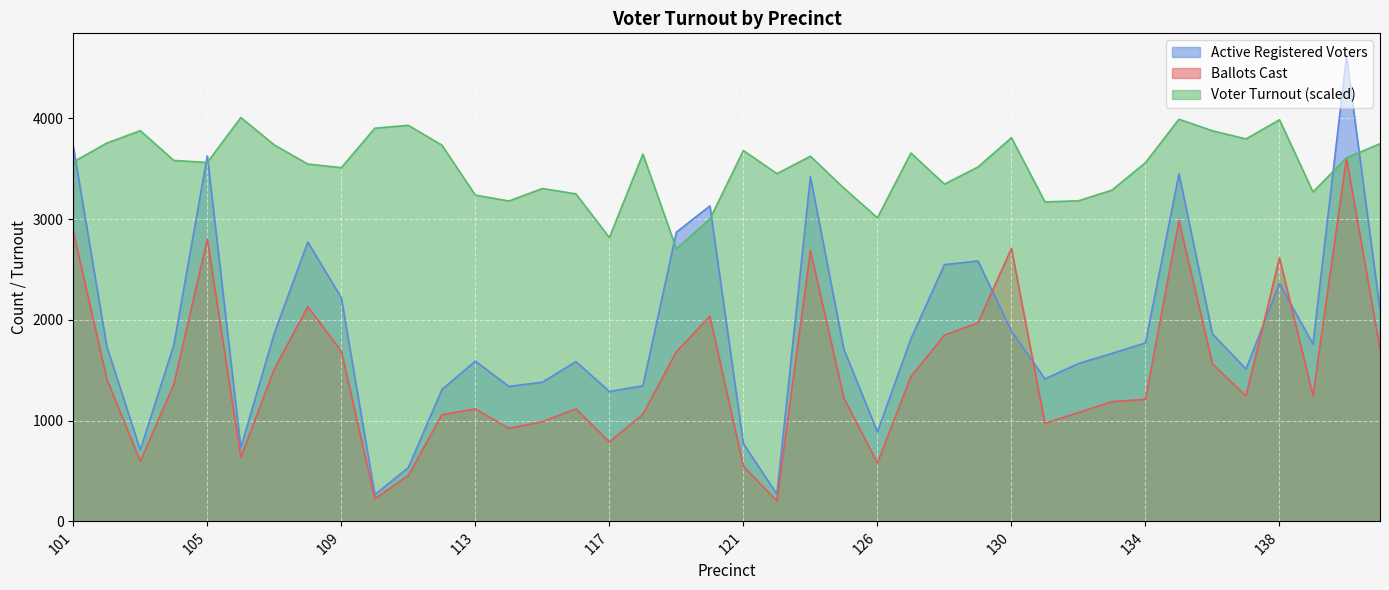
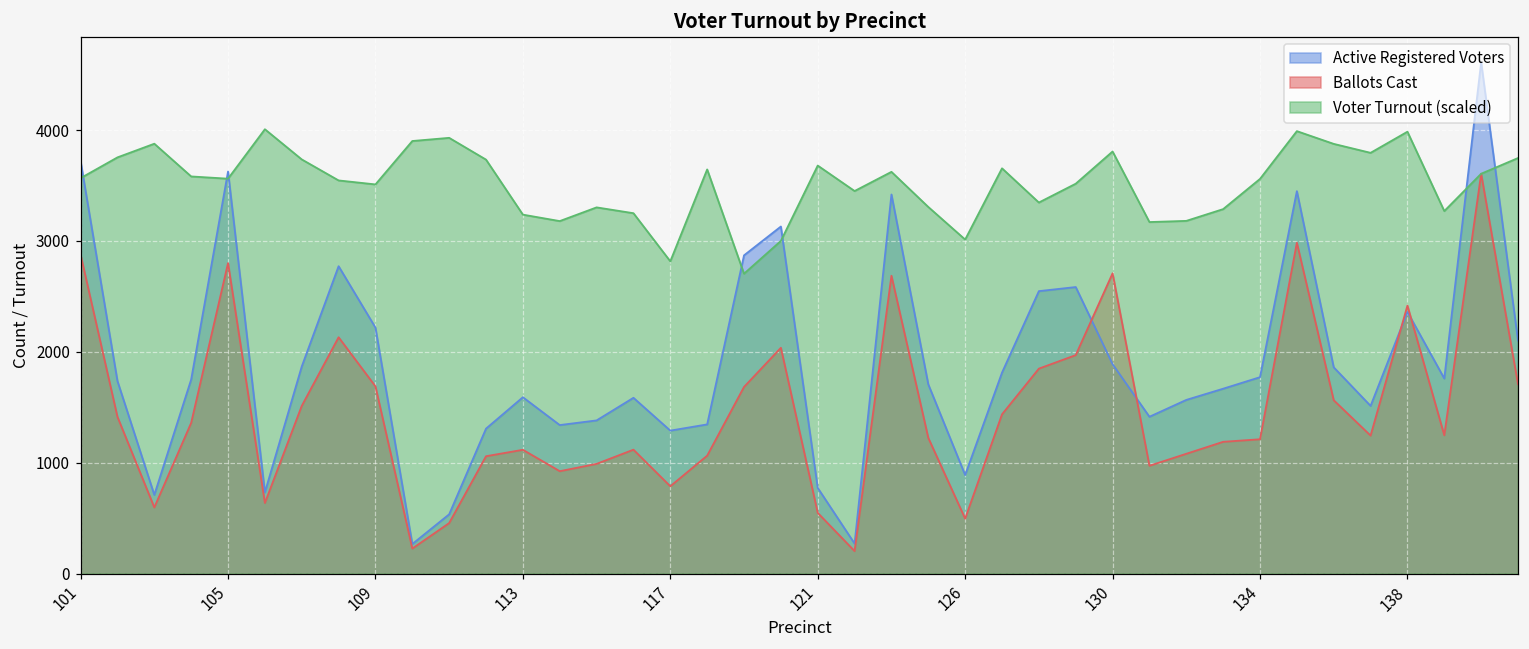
  {
    "Active Registered Voters": {
      "101": 3720,
      "105": 3630,
      "109": 2220,
      "113": 1590,
      "117": 1290,
      "121": 770,
      "126": 890,
      "130": 1890,
      "134": 1770,
      "138": 2360
    },
    "Ballots Cast": {
      "101": 2880,
      "105": 2800,
      "109": 1690,
      "113": 1120,
      "117": 790,
      "121": 550,
-     "126": 580,
+     "126": 500,
      "130": 2710,
      "134": 1210,
-     "138": 2620
+     "138": 2420
    },
    "Voter Turnout (scaled)": {
      "101": 3570,
      "105": 3560,
      "109": 3510,
      "113": 3240,
      "117": 2820,
      "121": 3680,
      "126": 3010,
      "130": 3810,
      "134": 3560,
      "138": 3990
    }
  }
